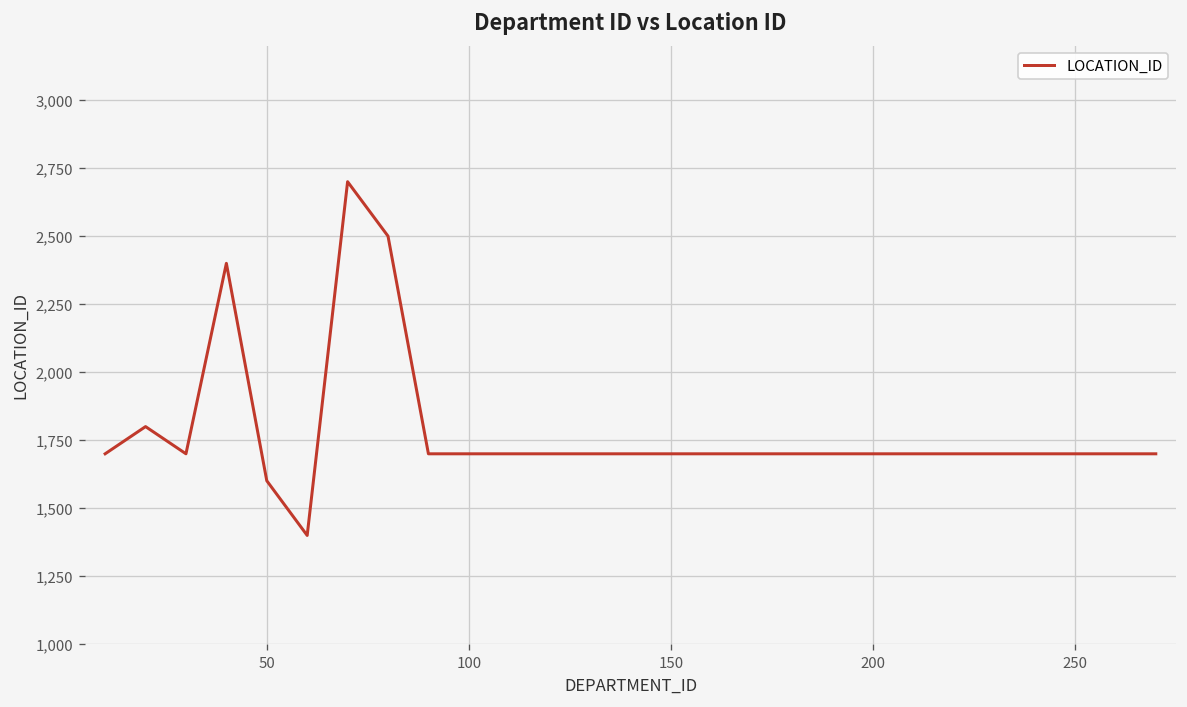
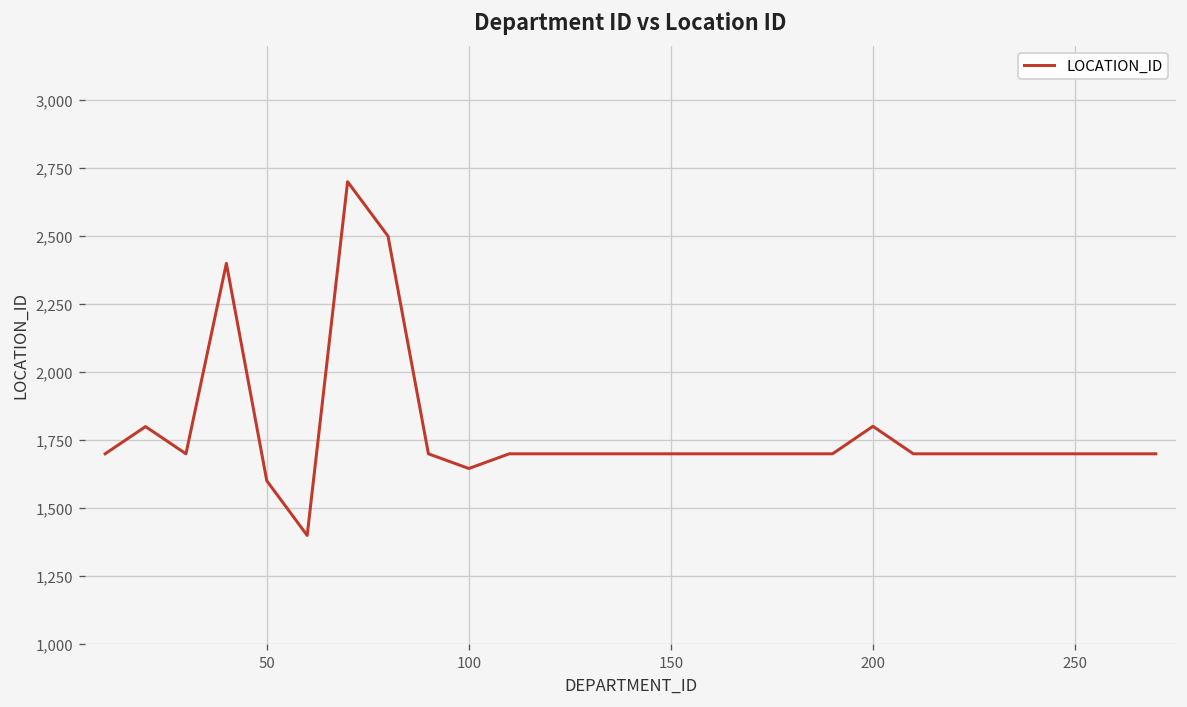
  {
    "50": "1,600",
-   "100": "1,700",
+   "100": "1,650",
    "150": "1,700",
-   "200": "1,700",
+   "200": "1,800",
    "250": "1,700"
  }
